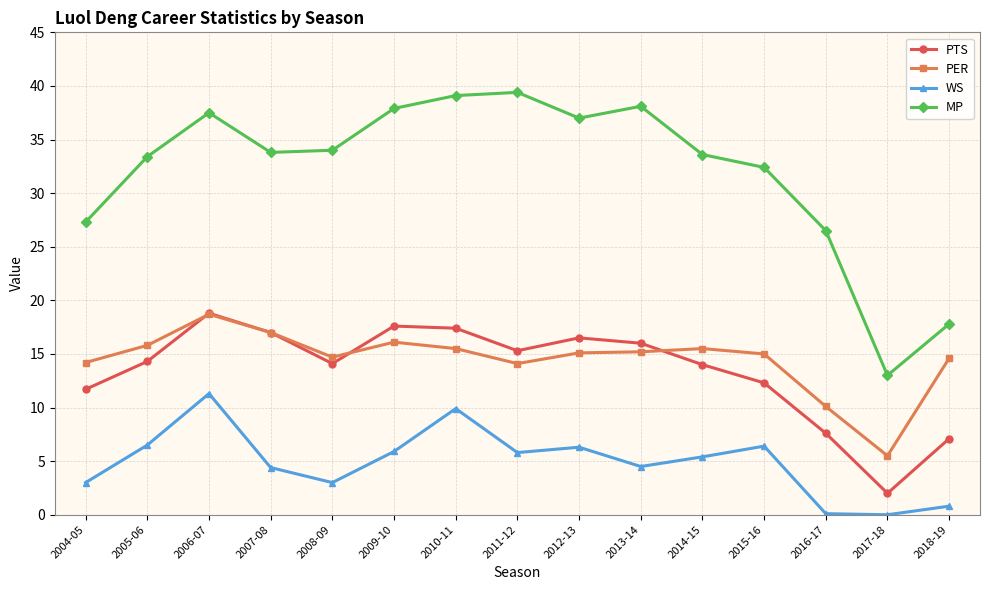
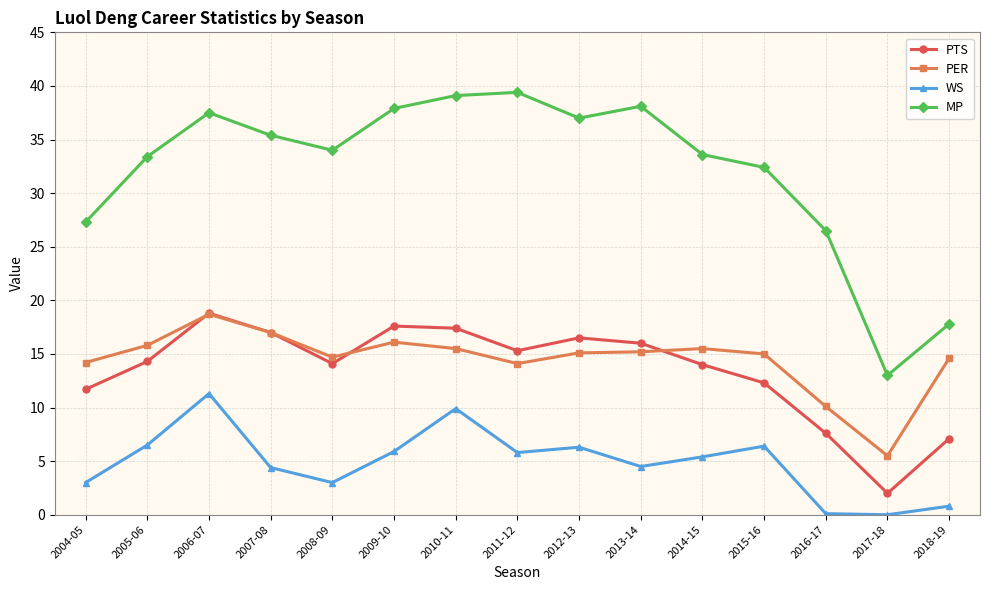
  {
    "WS": {
      "2004-05": 3.0,
      "2005-06": 6.5,
      "2006-07": 11.3,
      "2007-08": 4.4,
      "2008-09": 3.0,
      "2009-10": 5.9,
      "2010-11": 9.9,
      "2011-12": 5.8,
      "2012-13": 6.3,
      "2013-14": 4.5,
      "2014-15": 5.4,
      "2015-16": 6.4,
      "2016-17": 0.1,
      "2017-18": 0.0,
      "2018-19": 0.8
    },
    "MP": {
      "2004-05": 27.3,
      "2005-06": 33.4,
      "2006-07": 37.5,
-     "2007-08": 33.8,
+     "2007-08": 35.4,
      "2008-09": 34.0,
      "2009-10": 37.9,
      "2010-11": 39.1,
      "2011-12": 39.4,
      "2012-13": 37.0,
      "2013-14": 38.1,
      "2014-15": 33.6,
      "2015-16": 32.4,
      "2016-17": 26.5,
      "2017-18": 13.0,
      "2018-19": 17.8
    }
  }
